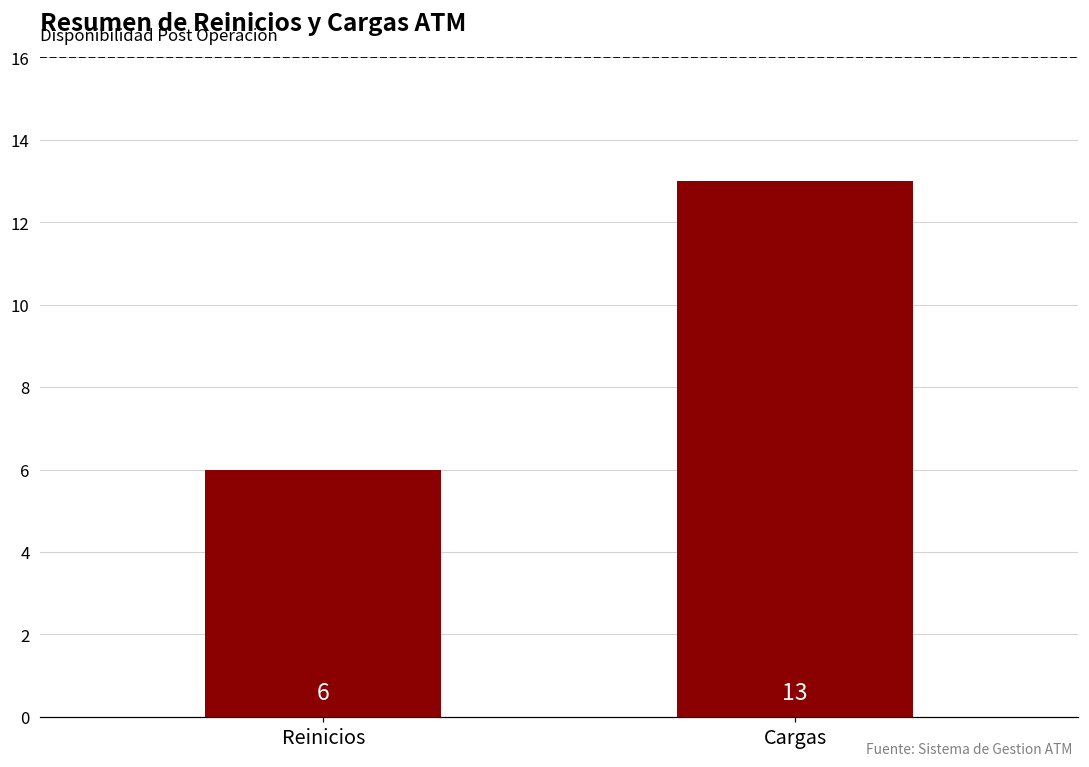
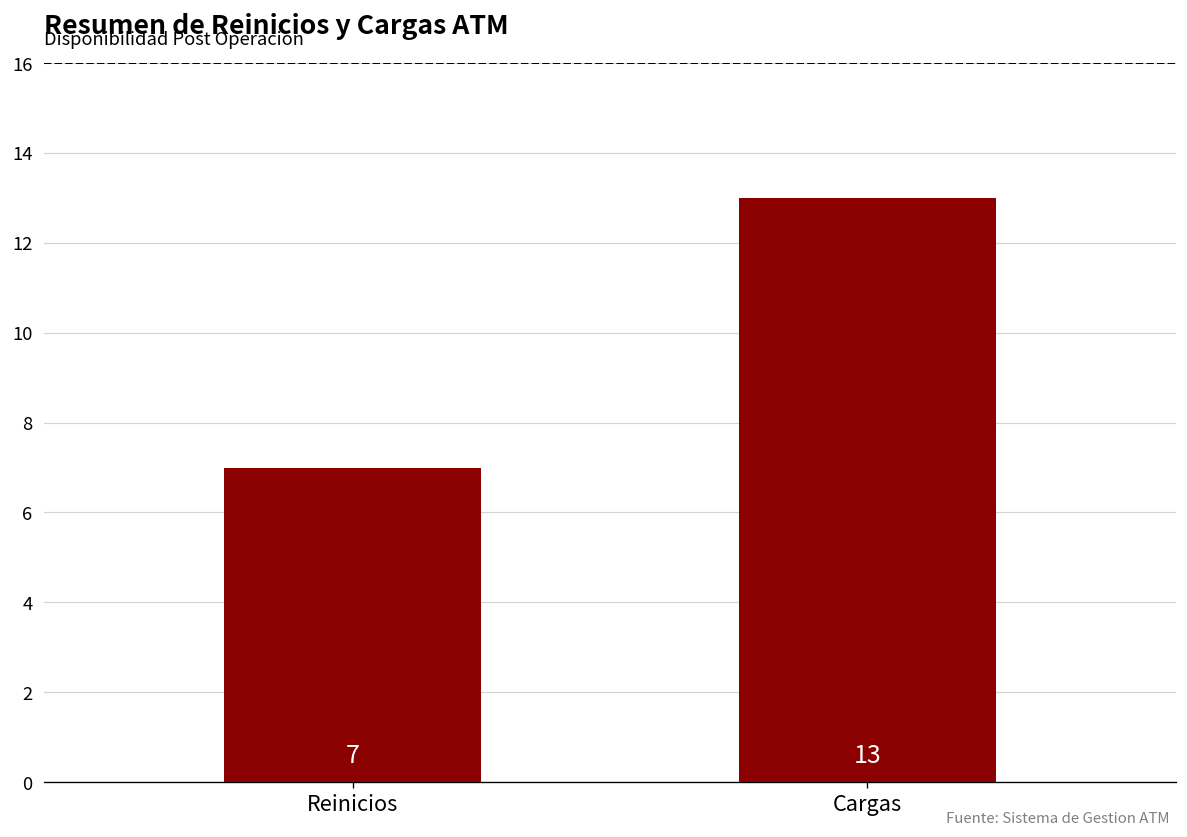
  {
-   "Reinicios": 6,
+   "Reinicios": 7,
    "Cargas": 13
  }
